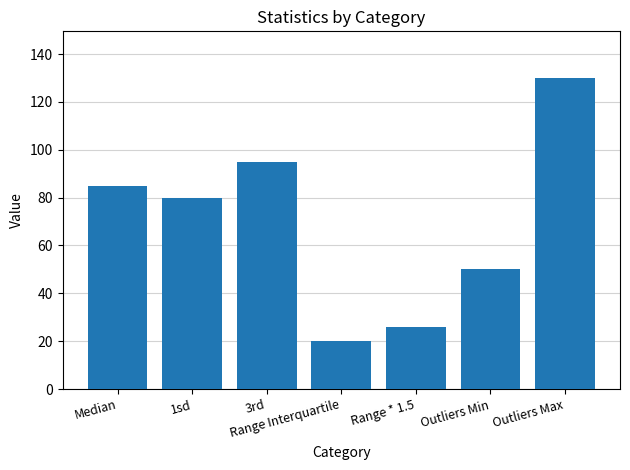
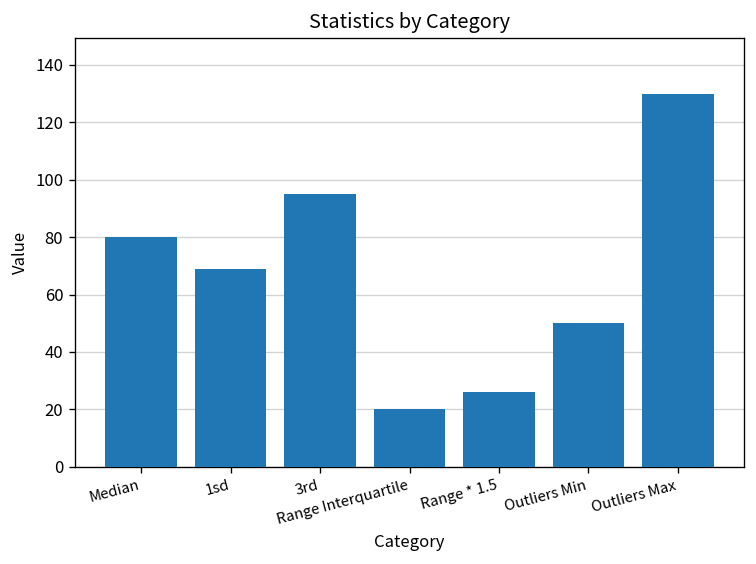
  {
-   "Median": 85,
-   "1sd": 80,
+   "Median": 80,
+   "1sd": 69,
    "3rd": 95,
    "Range Interquartile": 20,
    "Range * 1.5": 26,
    "Outliers Min": 50,
    "Outliers Max": 130
  }
